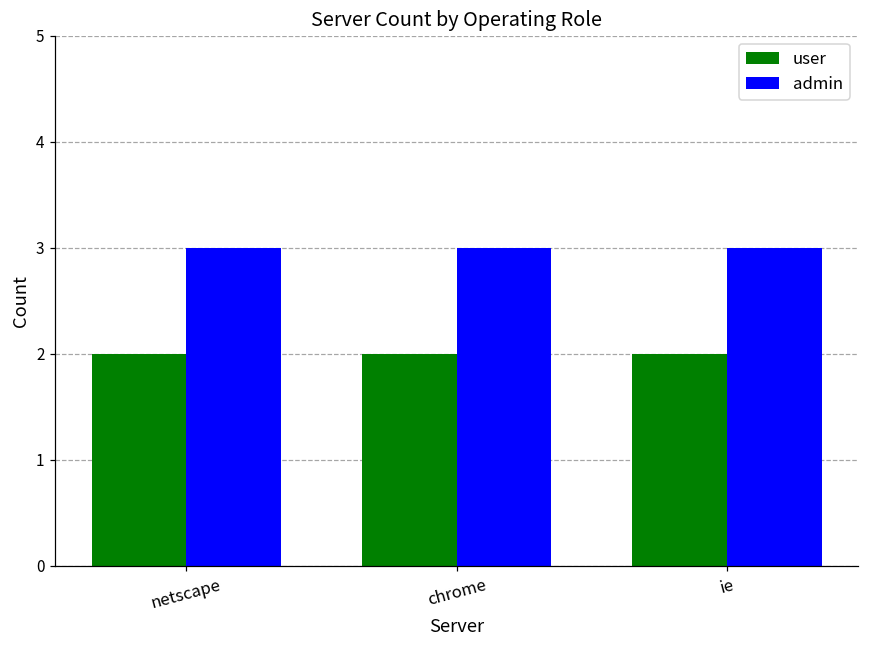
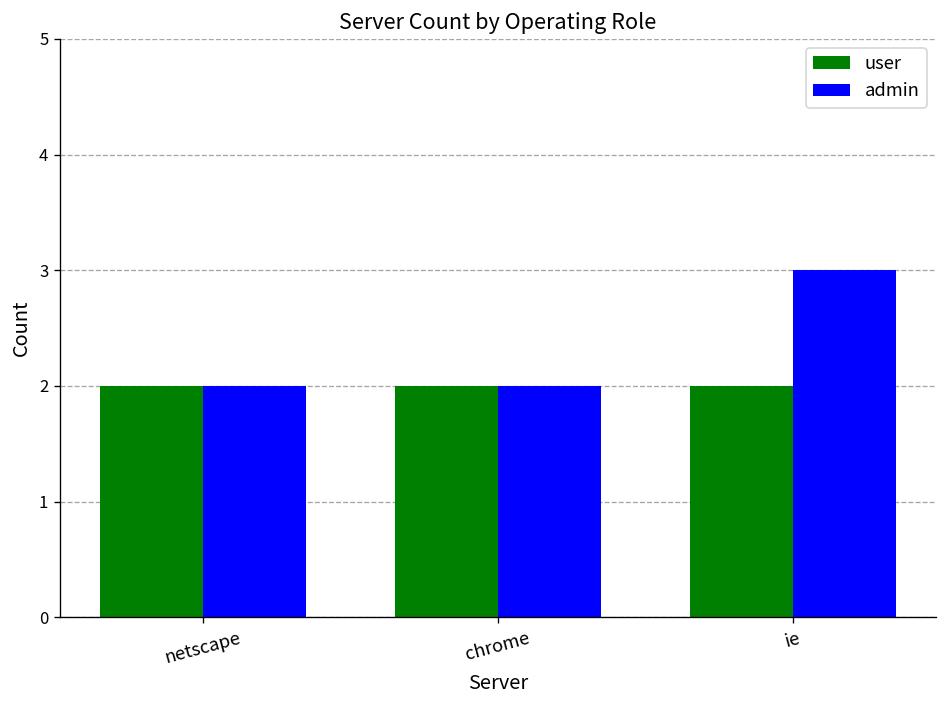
  {
    "user": {
      "netscape": 2,
      "chrome": 2,
      "ie": 2
    },
    "admin": {
-     "netscape": 3,
-     "chrome": 3,
+     "netscape": 2,
+     "chrome": 2,
      "ie": 3
    }
  }
